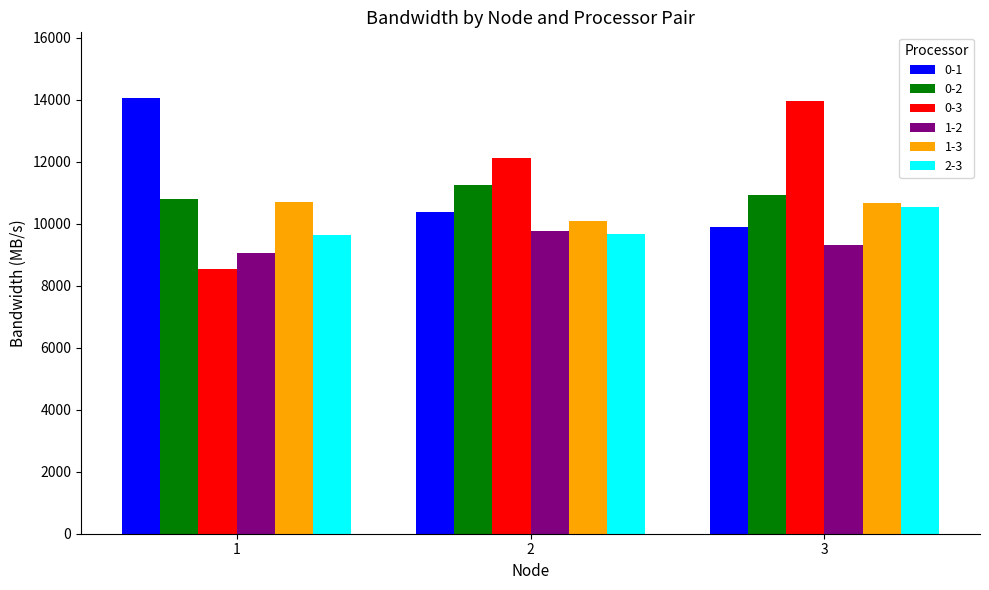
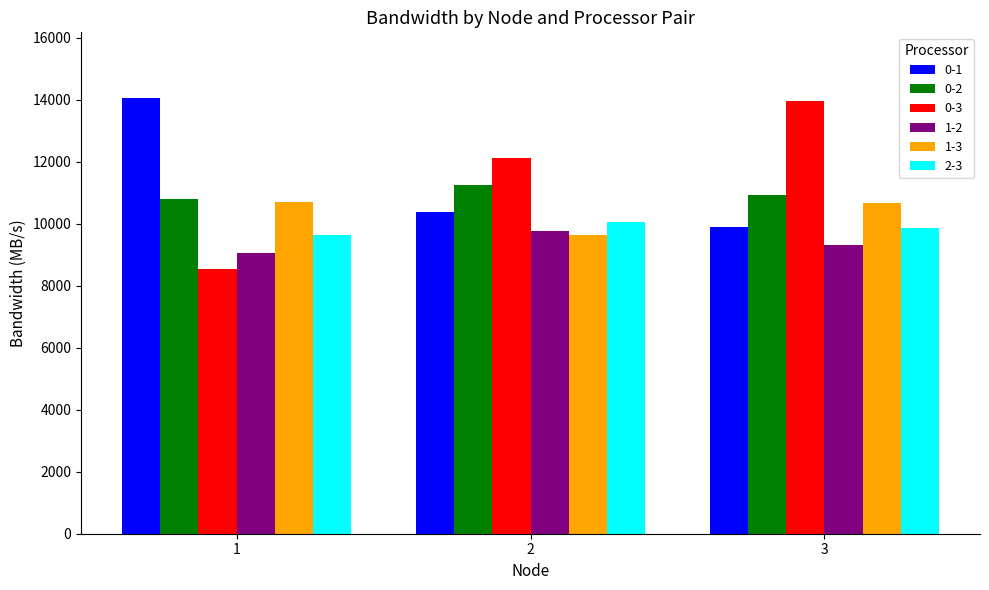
  {
    "0-1": {
      "1": 14100,
      "2": 10400,
      "3": 9900
    },
    "0-2": {
      "1": 10800,
      "2": 11200,
      "3": 10900
    },
    "0-3": {
      "1": 8500,
      "2": 12100,
      "3": 13900
    },
    "1-2": {
      "1": 9100,
      "2": 9800,
      "3": 9300
    },
    "1-3": {
      "1": 10700,
-     "2": 10100,
+     "2": 9600,
      "3": 10700
    },
    "2-3": {
      "1": 9600,
-     "2": 9700,
-     "3": 10500
+     "2": 10100,
+     "3": 9900
    }
  }
